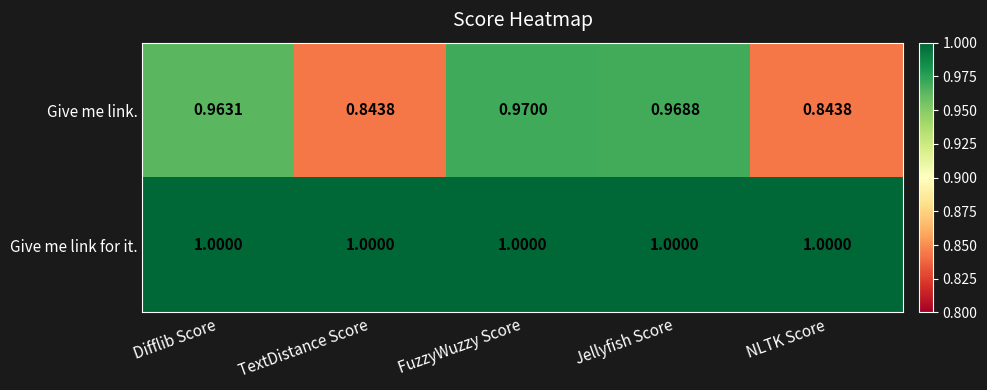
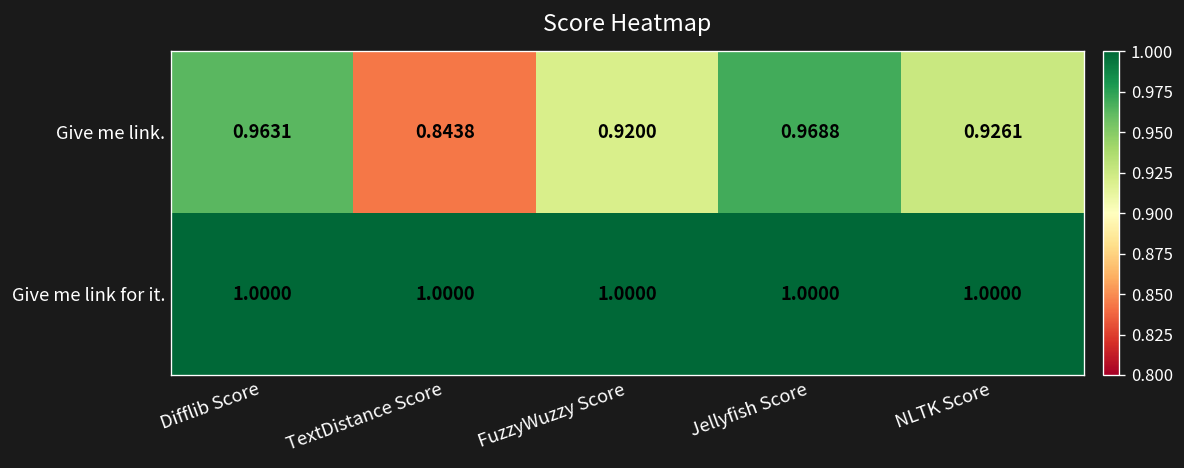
  {
    "Give me link.": {
      "Difflib Score": 0.9631,
      "TextDistance Score": 0.8438,
-     "FuzzyWuzzy Score": 0.9700,
+     "FuzzyWuzzy Score": 0.9200,
      "Jellyfish Score": 0.9688,
-     "NLTK Score": 0.8438
+     "NLTK Score": 0.9261
    },
    "Give me link for it.": {
      "Difflib Score": 1.0000,
      "TextDistance Score": 1.0000,
      "FuzzyWuzzy Score": 1.0000,
      "Jellyfish Score": 1.0000,
      "NLTK Score": 1.0000
    }
  }
